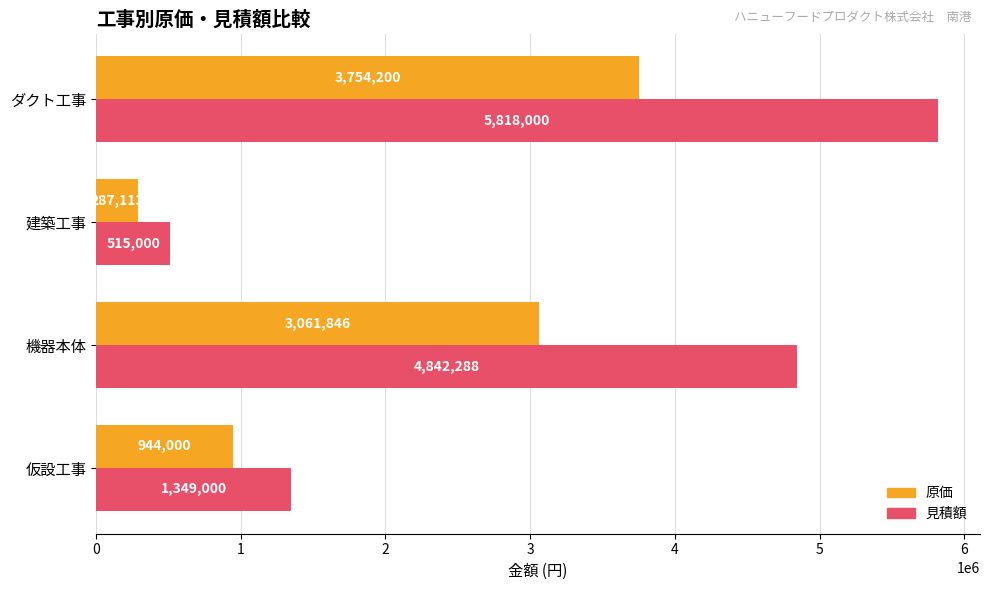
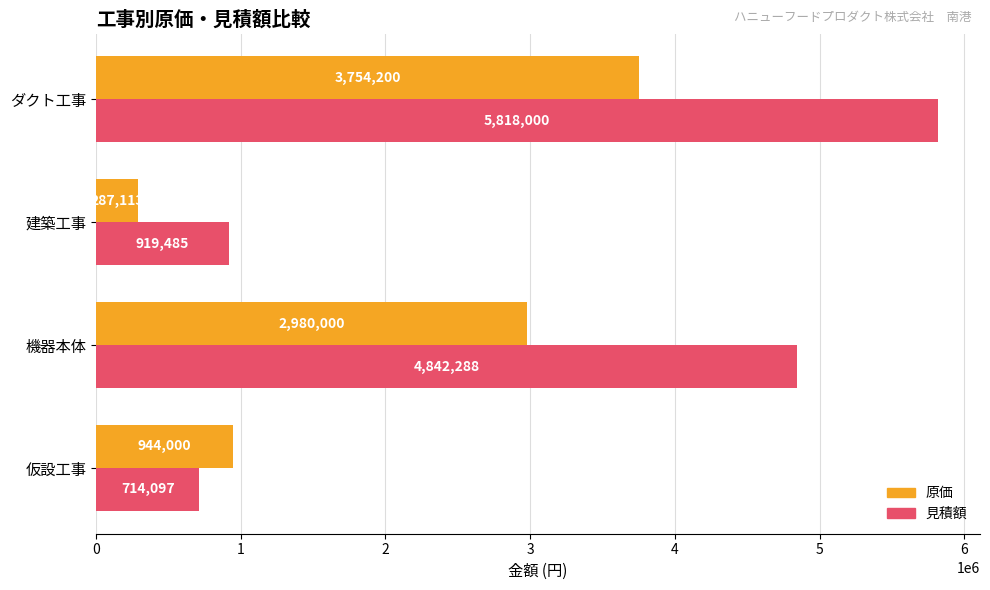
  {
    "原価": {
      "ダクト工事": "3,754,200",
      "建築工事": "287,113",
-     "機器本体": "3,061,846",
+     "機器本体": "2,980,000",
      "仮設工事": "944,000"
    },
    "見積額": {
      "ダクト工事": "5,818,000",
-     "建築工事": "515,000",
+     "建築工事": "919,485",
      "機器本体": "4,842,288",
-     "仮設工事": "1,349,000"
+     "仮設工事": "714,097"
    }
  }
